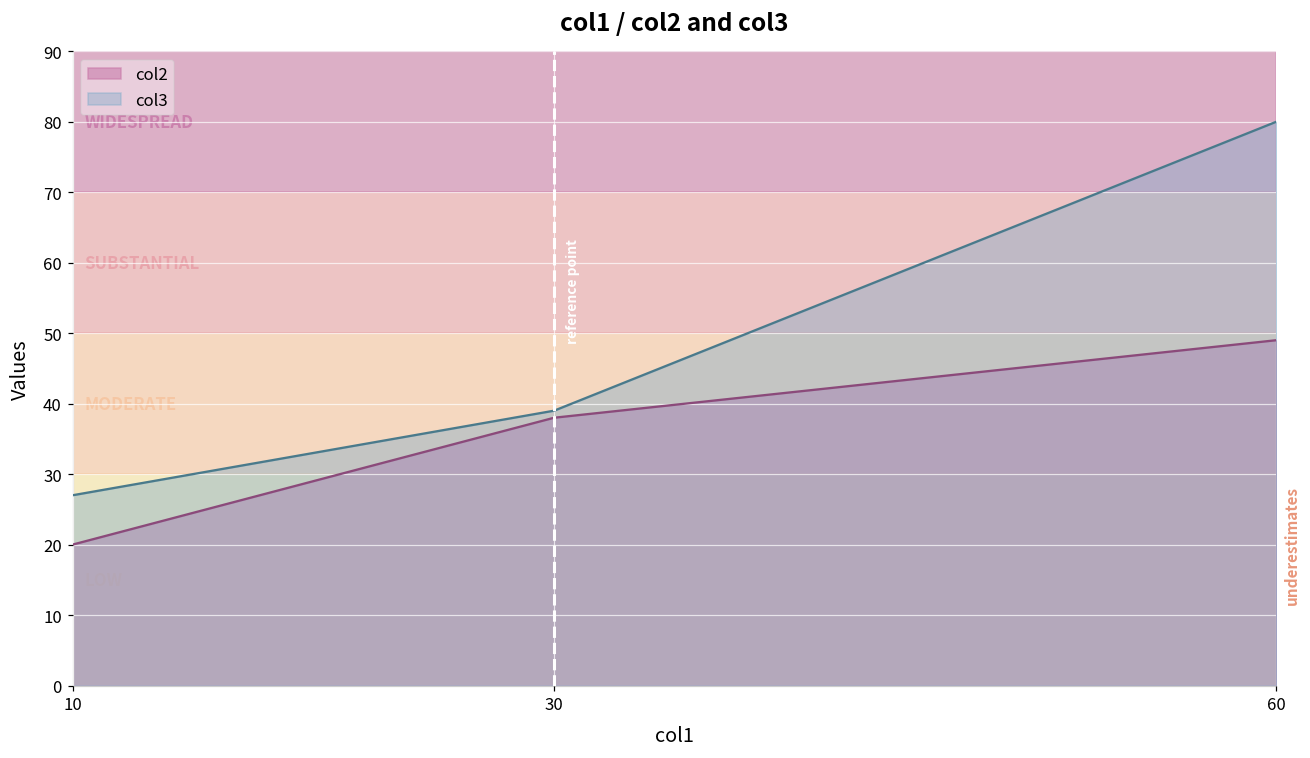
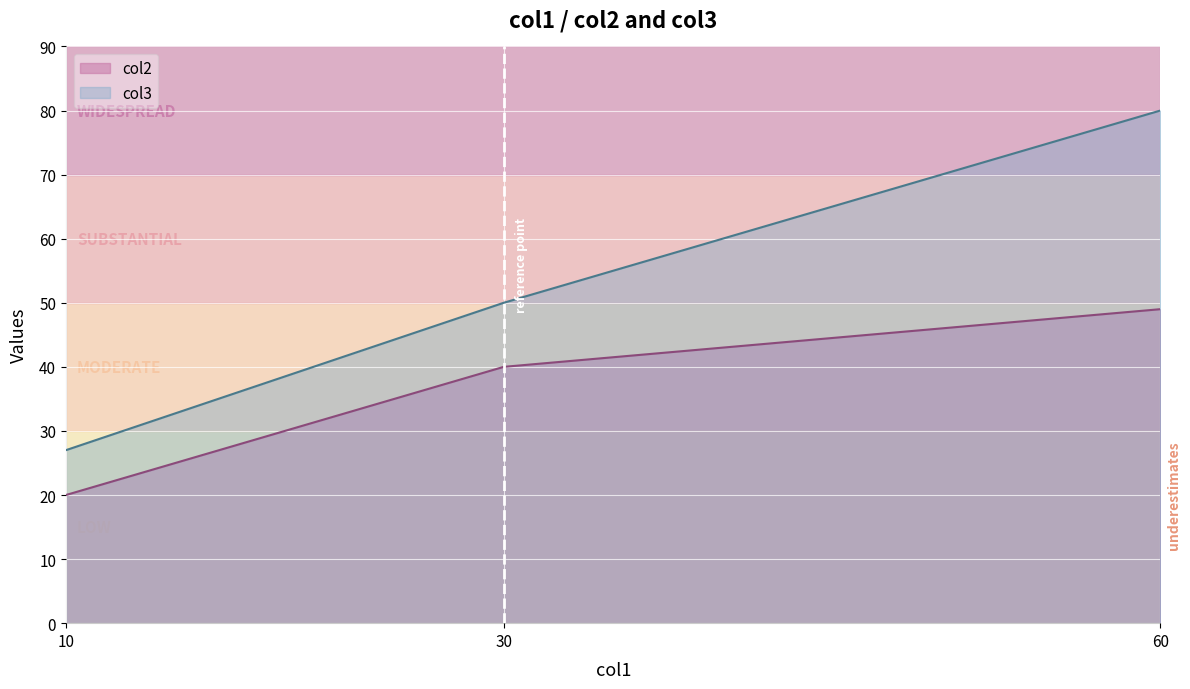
  {
    "col2": {
      "10": 20,
-     "30": 38,
+     "30": 40,
      "60": 49
    },
    "col3": {
      "10": 27,
-     "30": 39,
+     "30": 50,
      "60": 80
    }
  }
